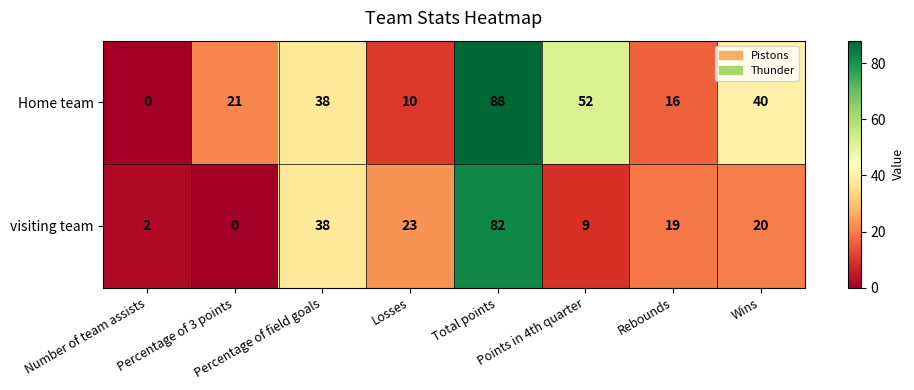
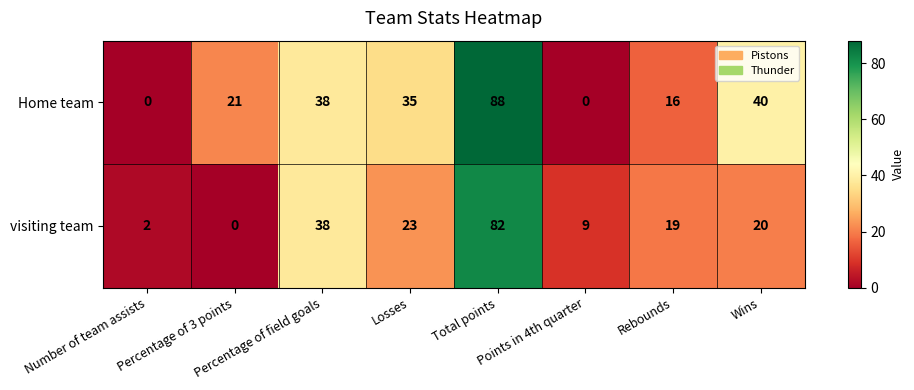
  {
    "Home team": {
      "Number of team assists": 0,
      "Percentage of 3 points": 21,
      "Percentage of field goals": 38,
-     "Losses": 10,
+     "Losses": 35,
      "Total points": 88,
-     "Points in 4th quarter": 52,
+     "Points in 4th quarter": 0,
      "Rebounds": 16,
      "Wins": 40
    },
    "visiting team": {
      "Number of team assists": 2,
      "Percentage of 3 points": 0,
      "Percentage of field goals": 38,
      "Losses": 23,
      "Total points": 82,
      "Points in 4th quarter": 9,
      "Rebounds": 19,
      "Wins": 20
    }
  }
